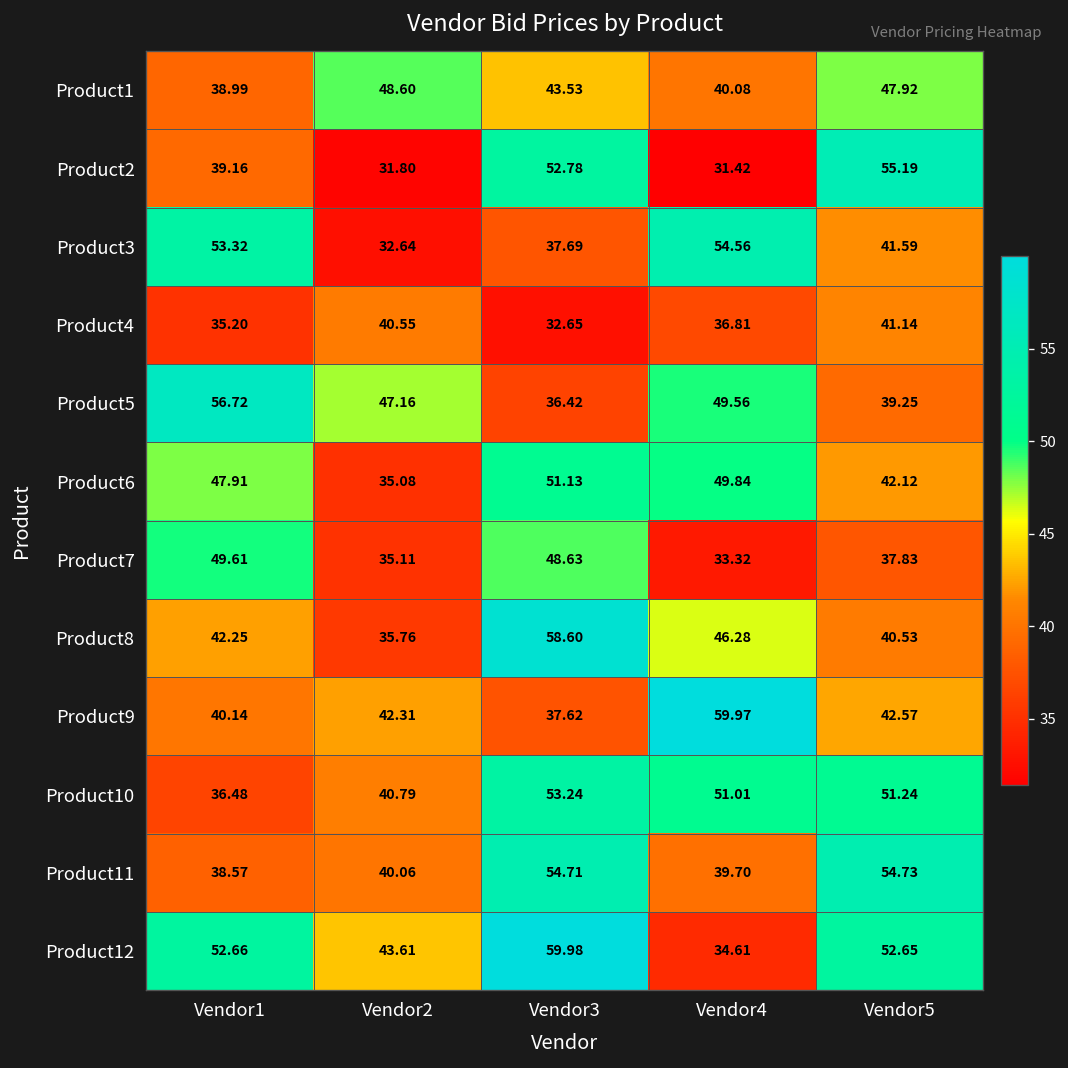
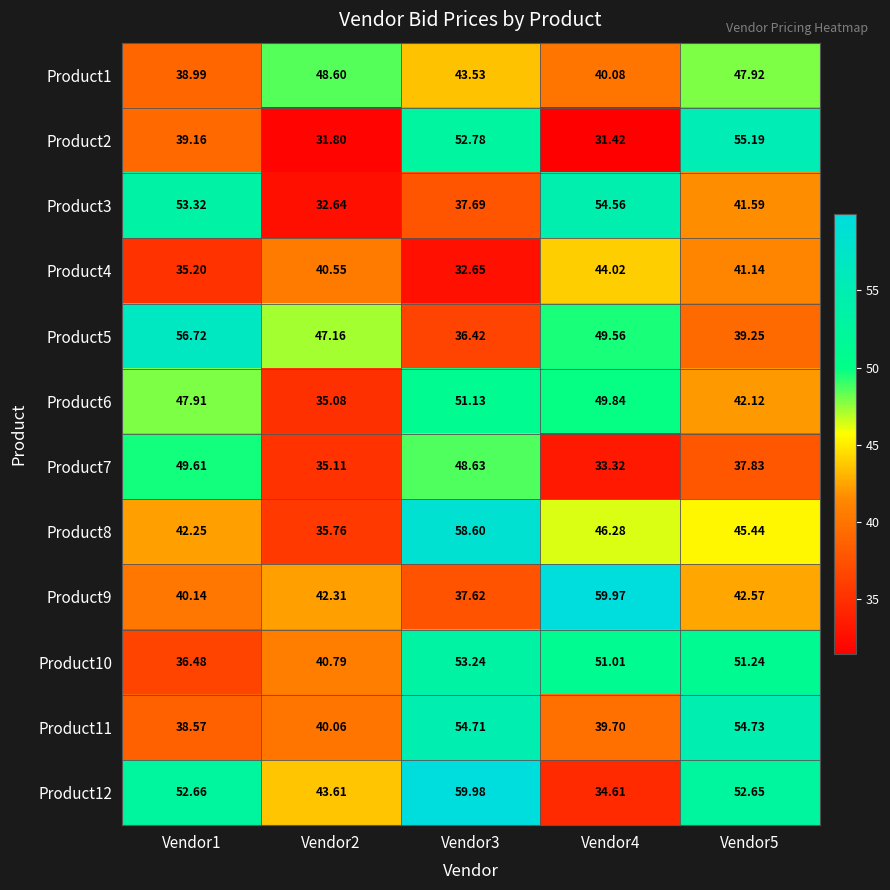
  {
    "Product1": {
      "Vendor1": 38.99,
      "Vendor2": 48.60,
      "Vendor3": 43.53,
      "Vendor4": 40.08,
      "Vendor5": 47.92
    },
    "Product2": {
      "Vendor1": 39.16,
      "Vendor2": 31.80,
      "Vendor3": 52.78,
      "Vendor4": 31.42,
      "Vendor5": 55.19
    },
    "Product3": {
      "Vendor1": 53.32,
      "Vendor2": 32.64,
      "Vendor3": 37.69,
      "Vendor4": 54.56,
      "Vendor5": 41.59
    },
    "Product4": {
      "Vendor1": 35.20,
      "Vendor2": 40.55,
      "Vendor3": 32.65,
-     "Vendor4": 36.81,
+     "Vendor4": 44.02,
      "Vendor5": 41.14
    },
    "Product5": {
      "Vendor1": 56.72,
      "Vendor2": 47.16,
      "Vendor3": 36.42,
      "Vendor4": 49.56,
      "Vendor5": 39.25
    },
    "Product6": {
      "Vendor1": 47.91,
      "Vendor2": 35.08,
      "Vendor3": 51.13,
      "Vendor4": 49.84,
      "Vendor5": 42.12
    },
    "Product7": {
      "Vendor1": 49.61,
      "Vendor2": 35.11,
      "Vendor3": 48.63,
      "Vendor4": 33.32,
      "Vendor5": 37.83
    },
    "Product8": {
      "Vendor1": 42.25,
      "Vendor2": 35.76,
      "Vendor3": 58.60,
      "Vendor4": 46.28,
-     "Vendor5": 40.53
+     "Vendor5": 45.44
    },
    "Product9": {
      "Vendor1": 40.14,
      "Vendor2": 42.31,
      "Vendor3": 37.62,
      "Vendor4": 59.97,
      "Vendor5": 42.57
    },
    "Product10": {
      "Vendor1": 36.48,
      "Vendor2": 40.79,
      "Vendor3": 53.24,
      "Vendor4": 51.01,
      "Vendor5": 51.24
    },
    "Product11": {
      "Vendor1": 38.57,
      "Vendor2": 40.06,
      "Vendor3": 54.71,
      "Vendor4": 39.70,
      "Vendor5": 54.73
    },
    "Product12": {
      "Vendor1": 52.66,
      "Vendor2": 43.61,
      "Vendor3": 59.98,
      "Vendor4": 34.61,
      "Vendor5": 52.65
    }
  }
